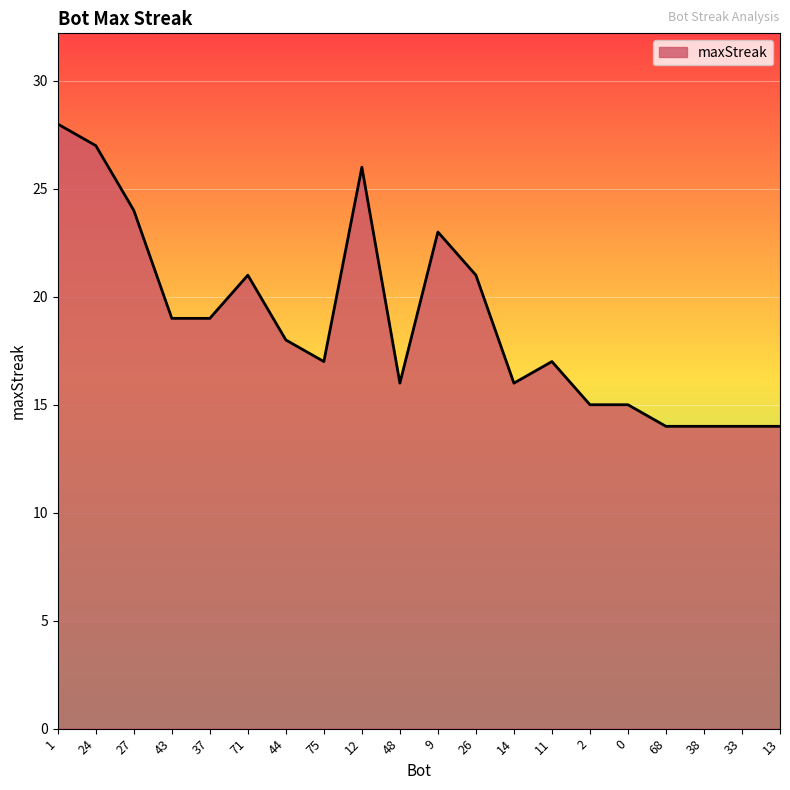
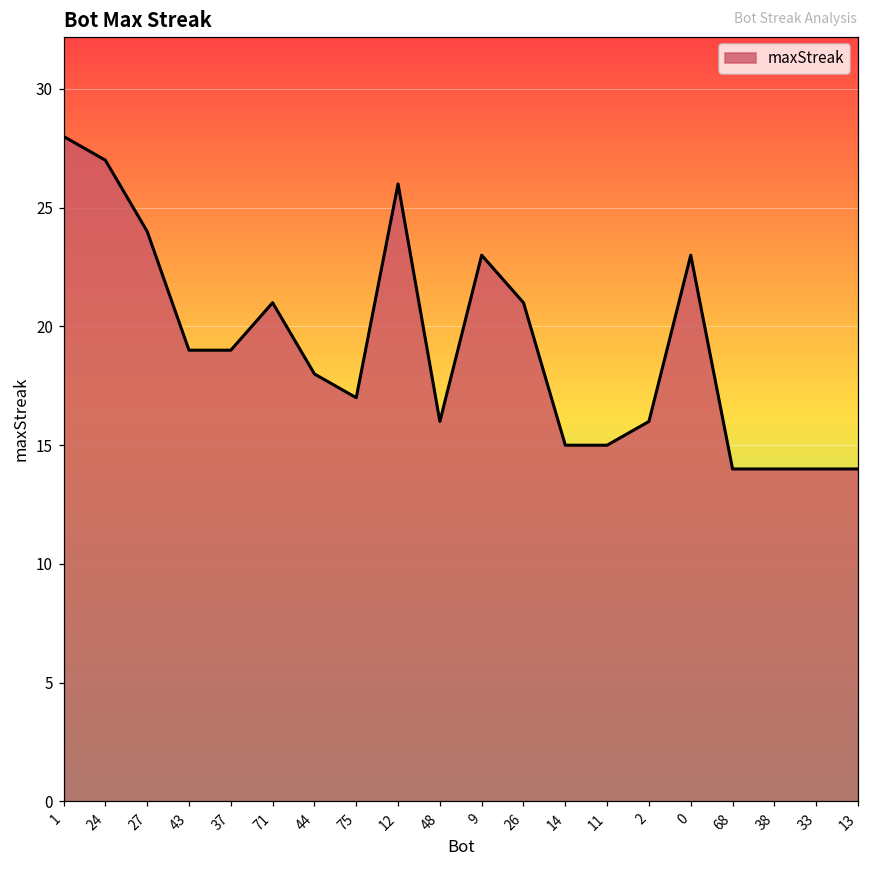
  {
    "1": 28,
    "24": 27,
    "27": 24,
    "43": 19,
    "37": 19,
    "71": 21,
    "44": 18,
    "75": 17,
    "12": 26,
    "48": 16,
    "9": 23,
    "26": 21,
-   "14": 16,
-   "11": 17,
-   "2": 15,
-   "0": 15,
+   "14": 15,
+   "11": 15,
+   "2": 16,
+   "0": 23,
    "68": 14,
    "38": 14,
    "33": 14,
    "13": 14
  }
